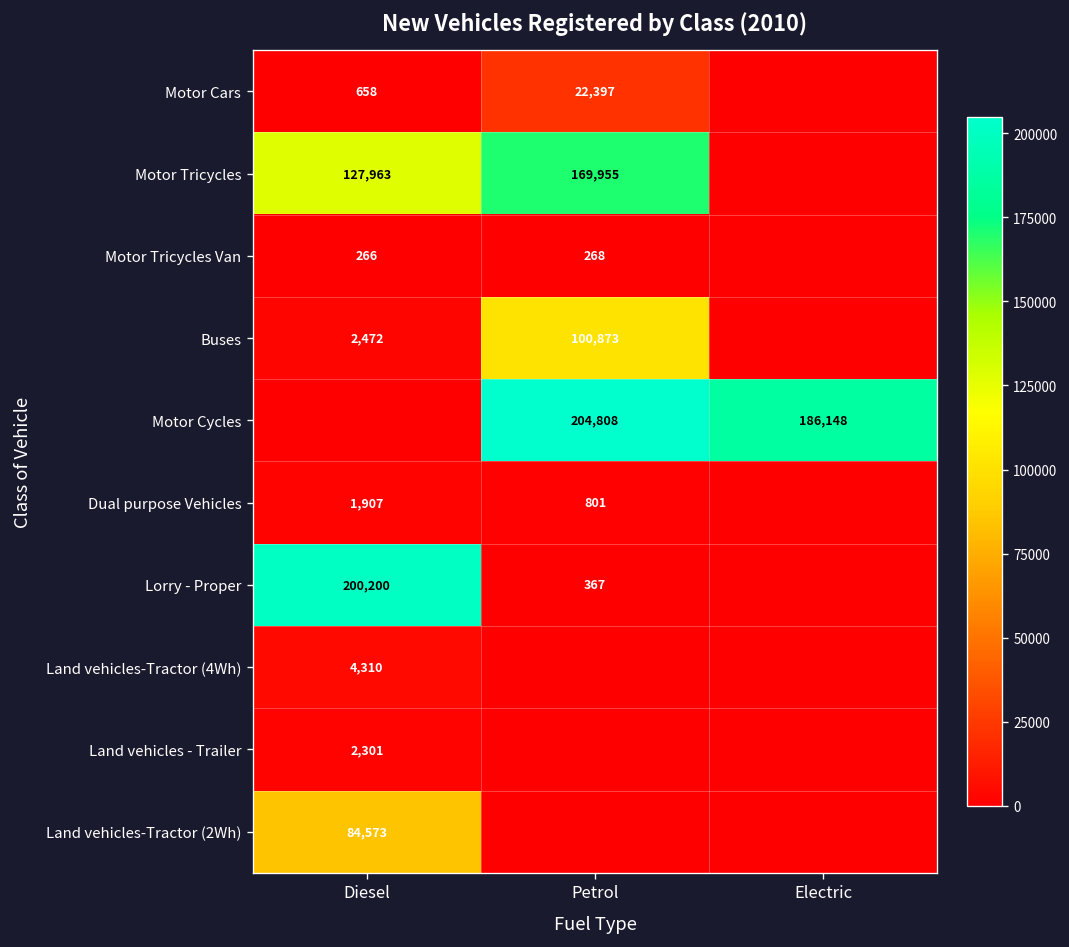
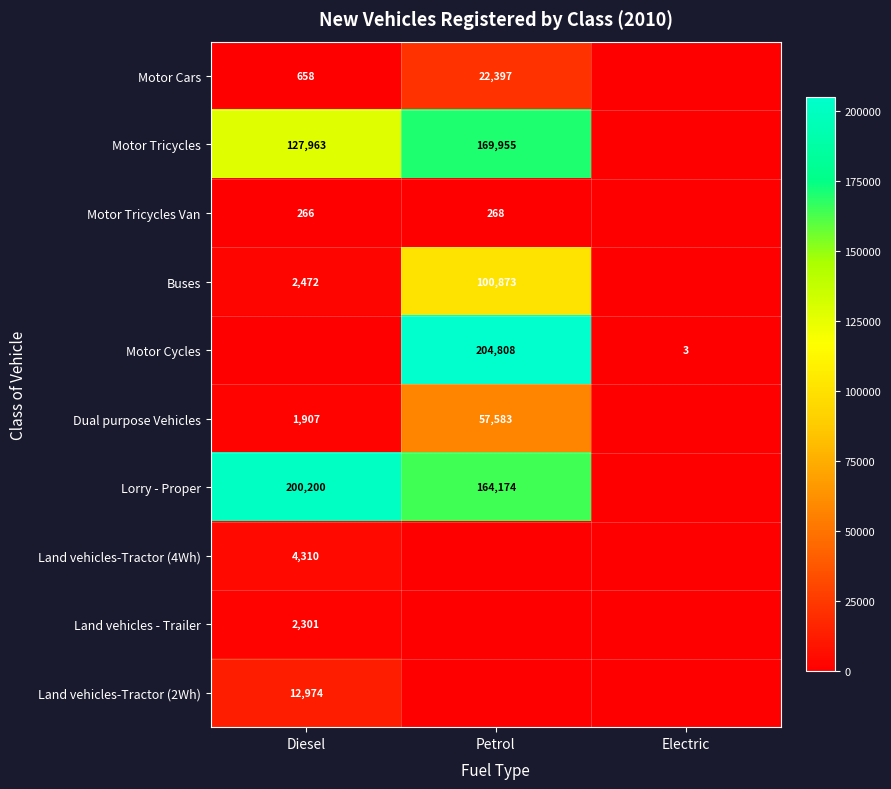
  {
    "Motor Cars": {
      "Diesel": "658",
      "Petrol": "22,397"
    },
    "Motor Tricycles": {
      "Diesel": "127,963",
      "Petrol": "169,955"
    },
    "Motor Tricycles Van": {
      "Diesel": "266",
      "Petrol": "268"
    },
    "Buses": {
      "Diesel": "2,472",
      "Petrol": "100,873"
    },
    "Motor Cycles": {
      "Petrol": "204,808",
-     "Electric": "186,148"
+     "Electric": "3"
    },
    "Dual purpose Vehicles": {
      "Diesel": "1,907",
-     "Petrol": "801"
+     "Petrol": "57,583"
    },
    "Lorry - Proper": {
      "Diesel": "200,200",
-     "Petrol": "367"
+     "Petrol": "164,174"
    },
    "Land vehicles-Tractor (4Wh)": {
      "Diesel": "4,310"
    },
    "Land vehicles - Trailer": {
      "Diesel": "2,301"
    },
    "Land vehicles-Tractor (2Wh)": {
-     "Diesel": "84,573"
+     "Diesel": "12,974"
    }
  }
